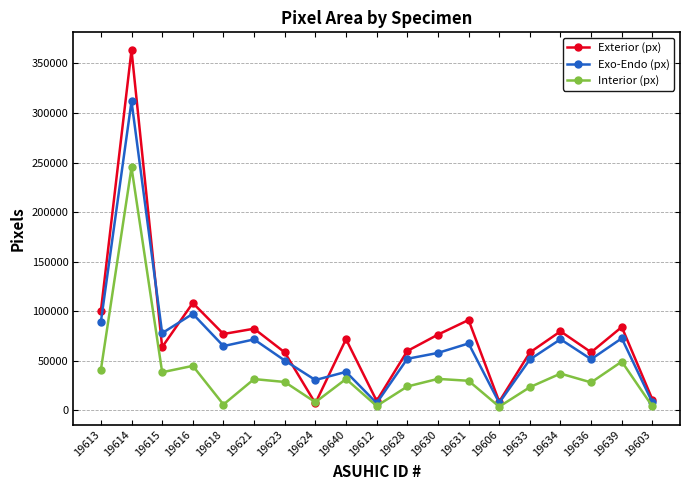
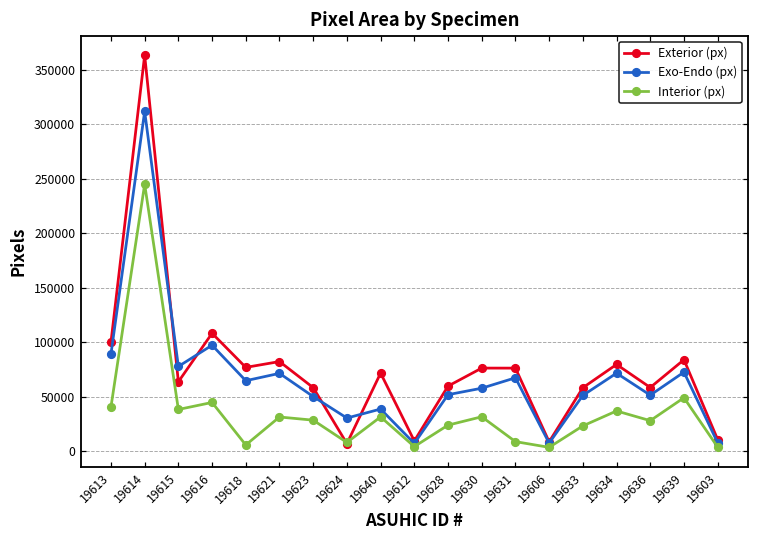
  {
    "Exterior (px)": {
      "19613": 100000,
      "19614": 360000,
      "19615": 60000,
      "19616": 110000,
      "19618": 80000,
      "19621": 80000,
      "19623": 60000,
      "19640": 70000,
      "19628": 60000,
      "19630": 80000,
-     "19631": 90000,
+     "19631": 80000,
      "19633": 60000,
      "19634": 80000,
      "19636": 60000,
      "19639": 80000,
      "19603": 10000
    },
    "Exo-Endo (px)": {
      "19613": 90000,
      "19614": 310000,
      "19615": 80000,
      "19616": 100000,
      "19618": 60000,
      "19621": 70000,
      "19623": 50000,
      "19624": 30000,
      "19640": 40000,
      "19628": 50000,
      "19630": 60000,
      "19631": 70000,
      "19633": 50000,
      "19634": 70000,
      "19636": 50000,
      "19639": 70000,
      "19603": 10000
    },
    "Interior (px)": {
      "19613": 40000,
      "19614": 250000,
      "19615": 40000,
      "19616": 40000,
      "19618": 10000,
      "19621": 30000,
      "19623": 30000,
      "19640": 30000,
      "19612": 0,
      "19628": 20000,
      "19630": 30000,
-     "19631": 30000,
+     "19631": 10000,
      "19606": 0,
      "19633": 20000,
      "19634": 40000,
      "19636": 30000,
      "19639": 50000,
      "19603": 0
    }
  }
